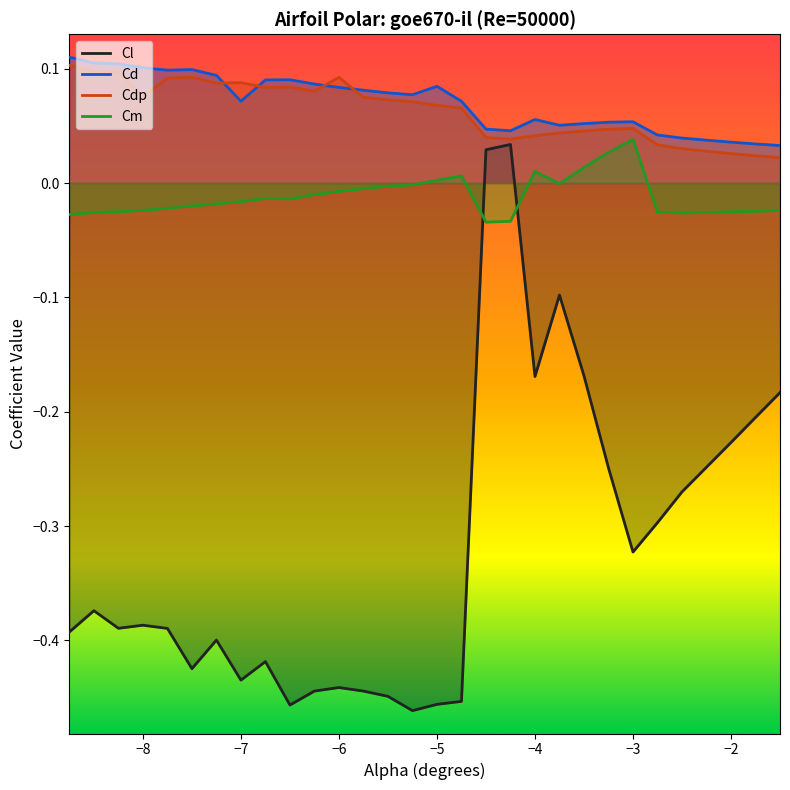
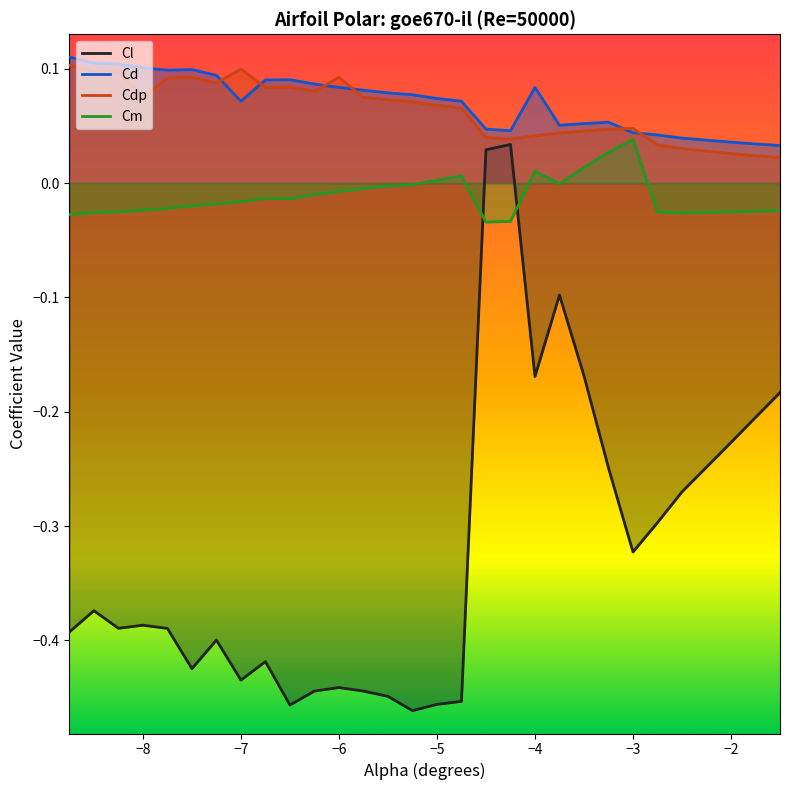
  {
    "Cd": {
      "−7": 0.072,
      "−6": 0.084,
-     "−5": 0.085,
-     "−4": 0.056,
-     "−3": 0.054,
+     "−5": 0.074,
+     "−4": 0.084,
+     "−3": 0.044,
      "−2": 0.036
    },
    "Cdp": {
-     "−7": 0.088,
+     "−7": 0.100,
      "−6": 0.092,
      "−5": 0.068,
      "−4": 0.041,
      "−3": 0.048,
      "−2": 0.026
    }
  }
